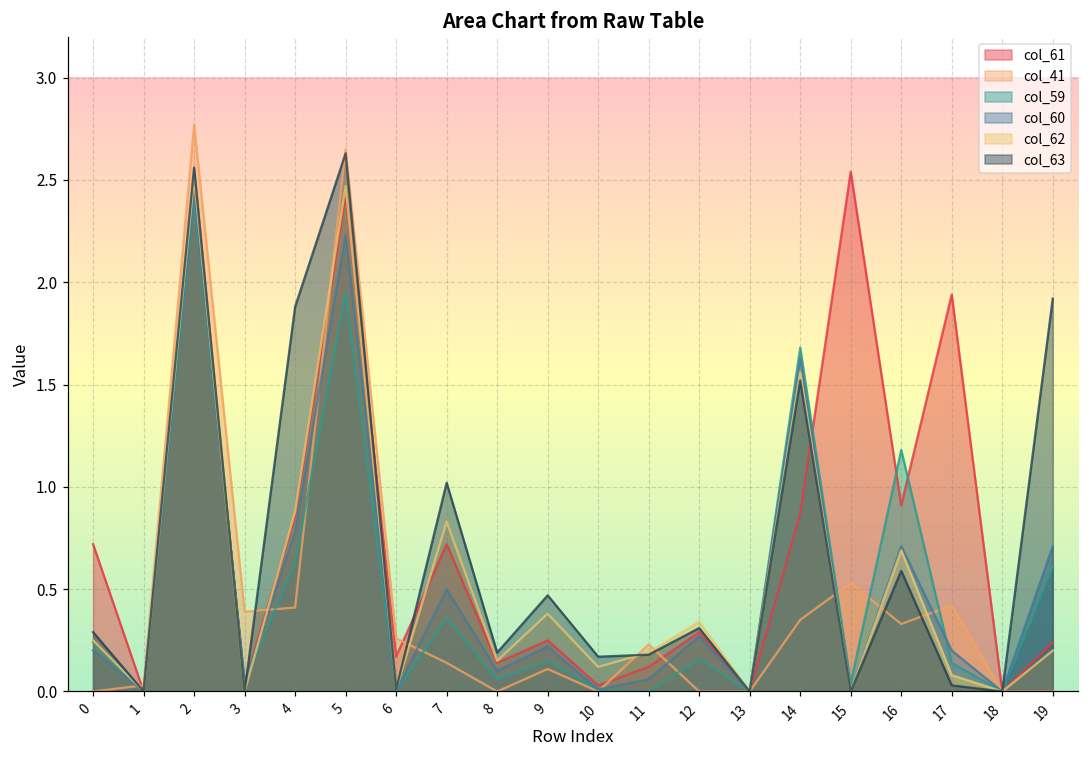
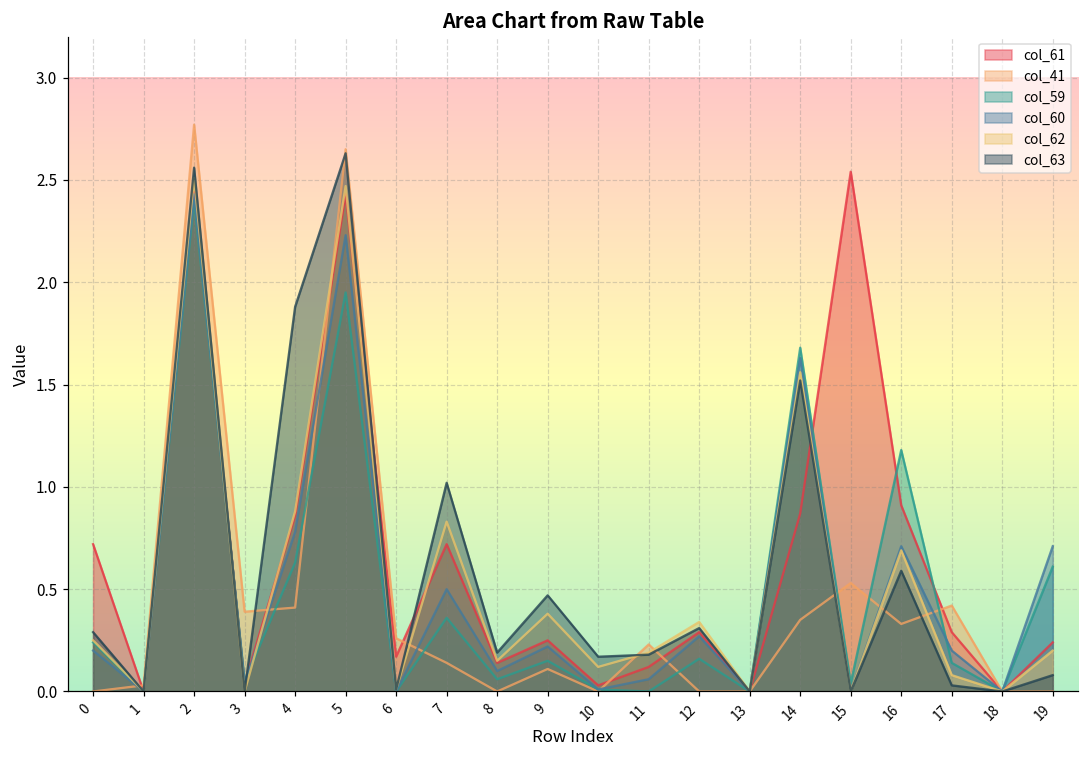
  {
    "col_61": {
      "0": 0.72,
      "4": 0.86,
      "5": 2.43,
      "6": 0.17,
      "7": 0.72,
      "9": 0.25,
      "10": 0.03,
      "11": 0.12,
      "12": 0.29,
      "14": 0.87,
      "15": 2.54,
      "16": 0.91,
-     "17": 1.94,
+     "17": 0.29,
      "19": 0.24
    },
    "col_63": {
      "0": 0.29,
      "2": 2.56,
      "4": 1.88,
      "5": 2.63,
      "7": 1.02,
      "8": 0.19,
      "9": 0.47,
      "10": 0.17,
      "12": 0.31,
      "14": 1.52,
      "16": 0.59,
      "17": 0.03,
-     "19": 1.92
+     "19": 0.08
    }
  }
